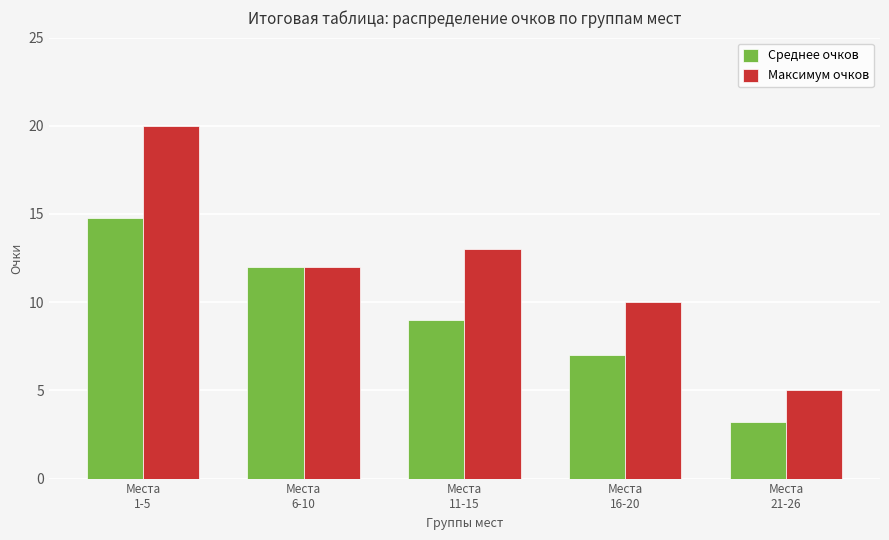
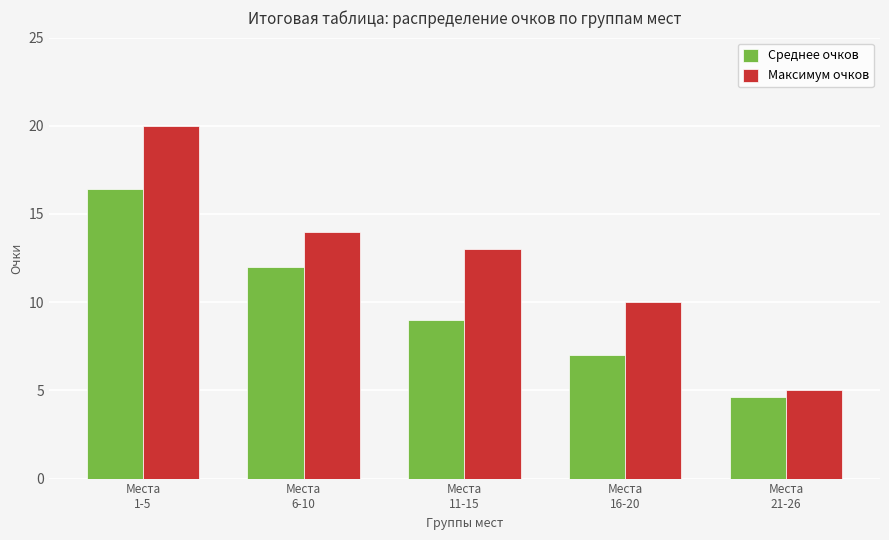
  {
    "Среднее очков": {
-     "Места 1-5": 14.8,
+     "Места 1-5": 16.4,
      "Места 6-10": 12.0,
      "Места 11-15": 9.0,
      "Места 16-20": 7.0,
-     "Места 21-26": 3.2
+     "Места 21-26": 4.6
    },
    "Максимум очков": {
      "Места 1-5": 20,
-     "Места 6-10": 12,
+     "Места 6-10": 14,
      "Места 11-15": 13,
      "Места 16-20": 10,
      "Места 21-26": 5
    }
  }
